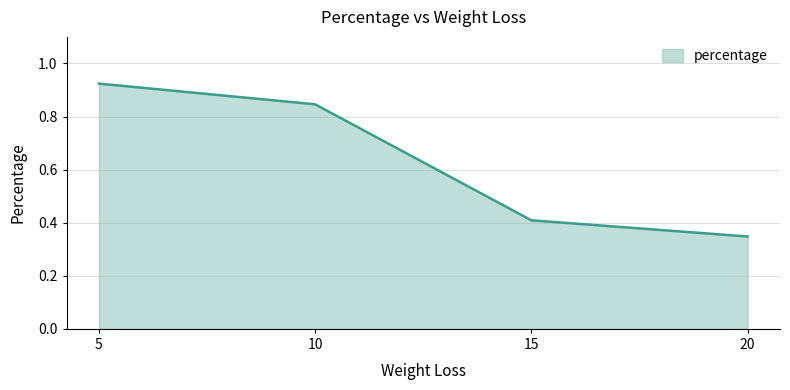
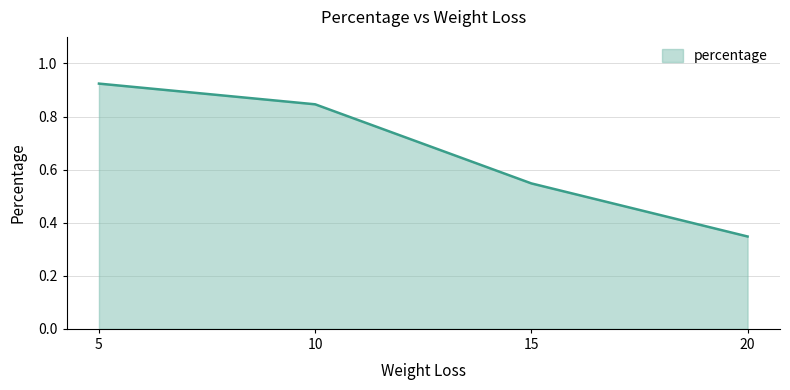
  {
    "5": 0.92,
    "10": 0.85,
-   "15": 0.41,
+   "15": 0.55,
    "20": 0.35
  }
